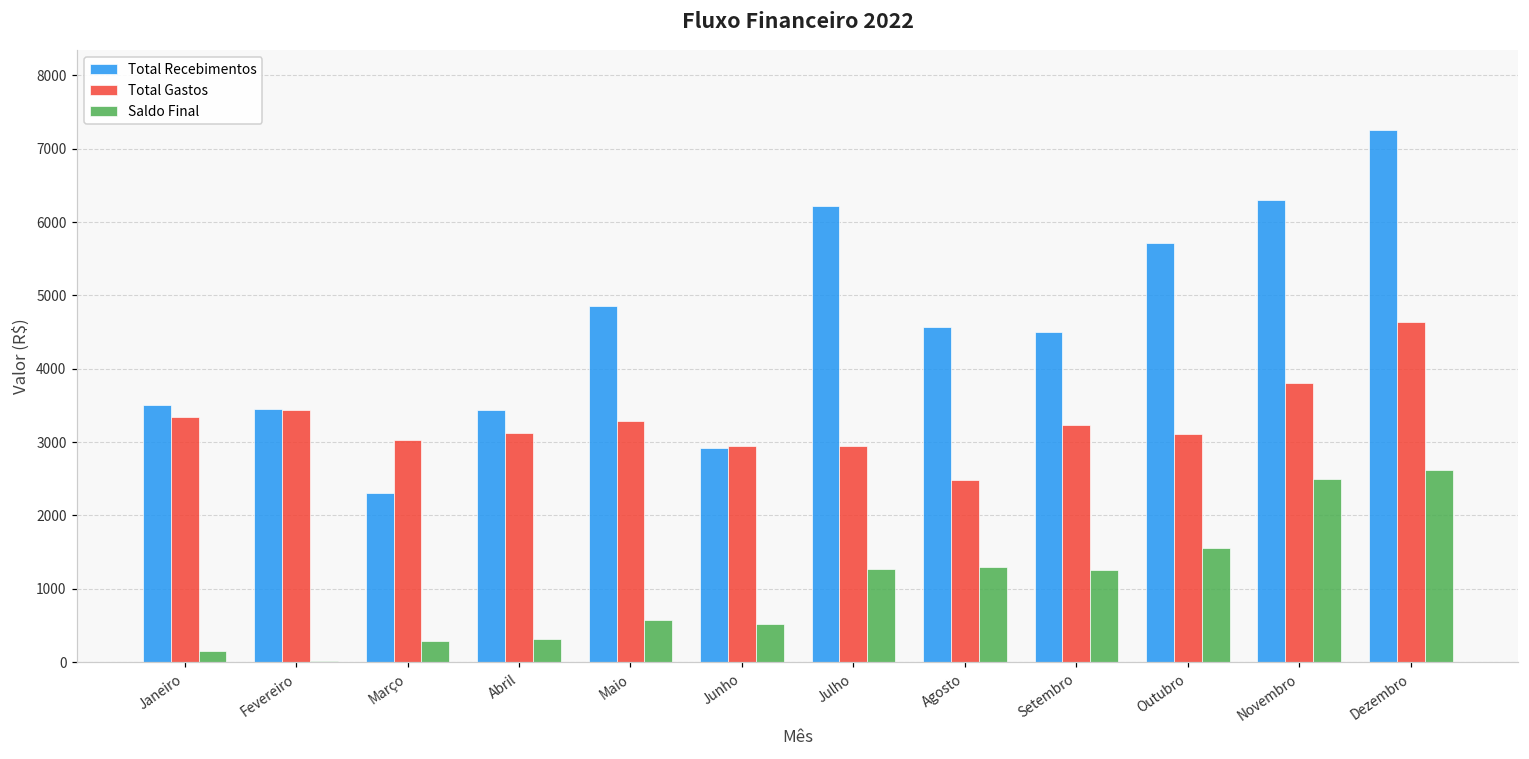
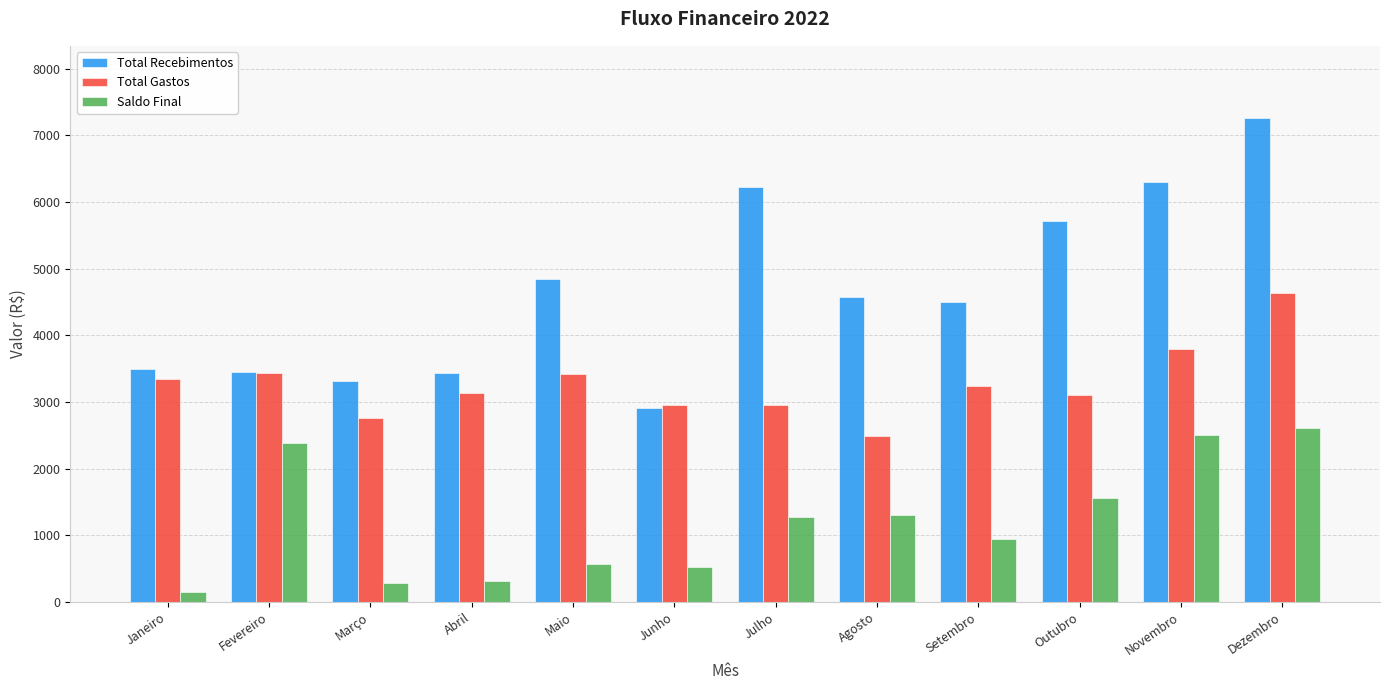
  {
    "Total Recebimentos": {
      "Janeiro": 3500,
      "Fevereiro": 3500,
-     "Março": 2300,
+     "Março": 3300,
      "Abril": 3400,
      "Maio": 4800,
      "Junho": 2900,
      "Julho": 6200,
      "Agosto": 4600,
      "Setembro": 4500,
      "Outubro": 5700,
      "Novembro": 6300,
      "Dezembro": 7300
    },
    "Total Gastos": {
      "Janeiro": 3300,
      "Fevereiro": 3400,
-     "Março": 3000,
+     "Março": 2800,
      "Abril": 3100,
-     "Maio": 3300,
+     "Maio": 3400,
      "Junho": 3000,
      "Julho": 3000,
      "Agosto": 2500,
      "Setembro": 3200,
      "Outubro": 3100,
      "Novembro": 3800,
      "Dezembro": 4600
    },
    "Saldo Final": {
      "Janeiro": 200,
-     "Fevereiro": 0,
+     "Fevereiro": 2400,
      "Março": 300,
      "Abril": 300,
      "Maio": 600,
      "Junho": 500,
      "Julho": 1300,
      "Agosto": 1300,
-     "Setembro": 1300,
+     "Setembro": 900,
      "Outubro": 1600,
      "Novembro": 2500,
      "Dezembro": 2600
    }
  }
